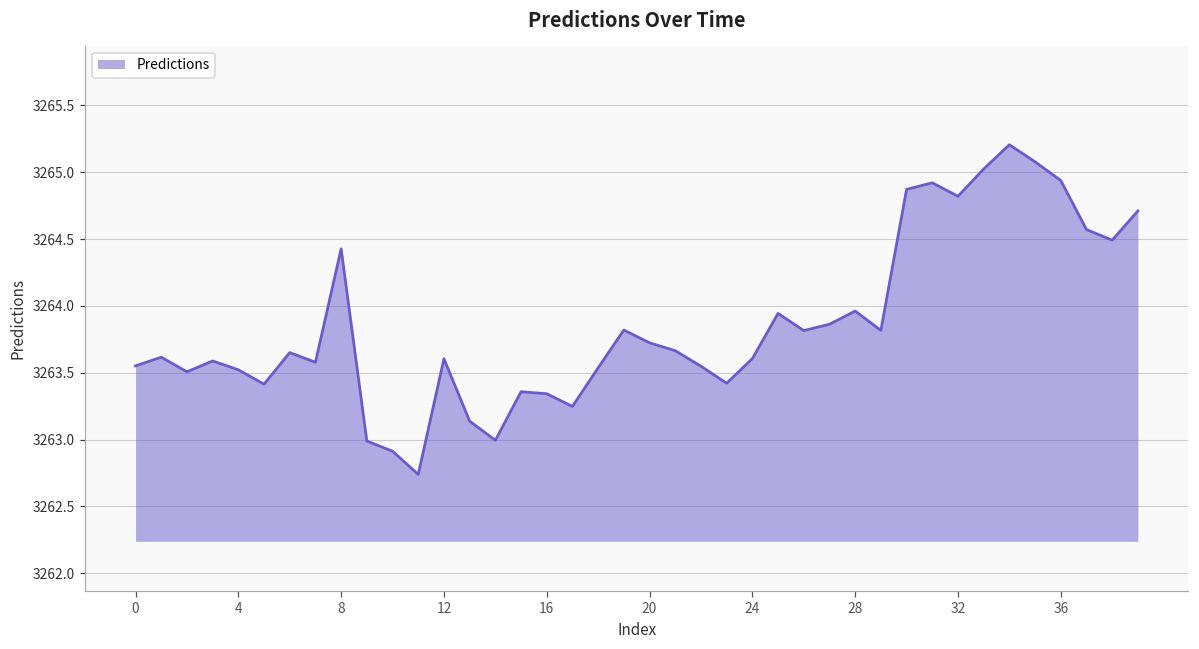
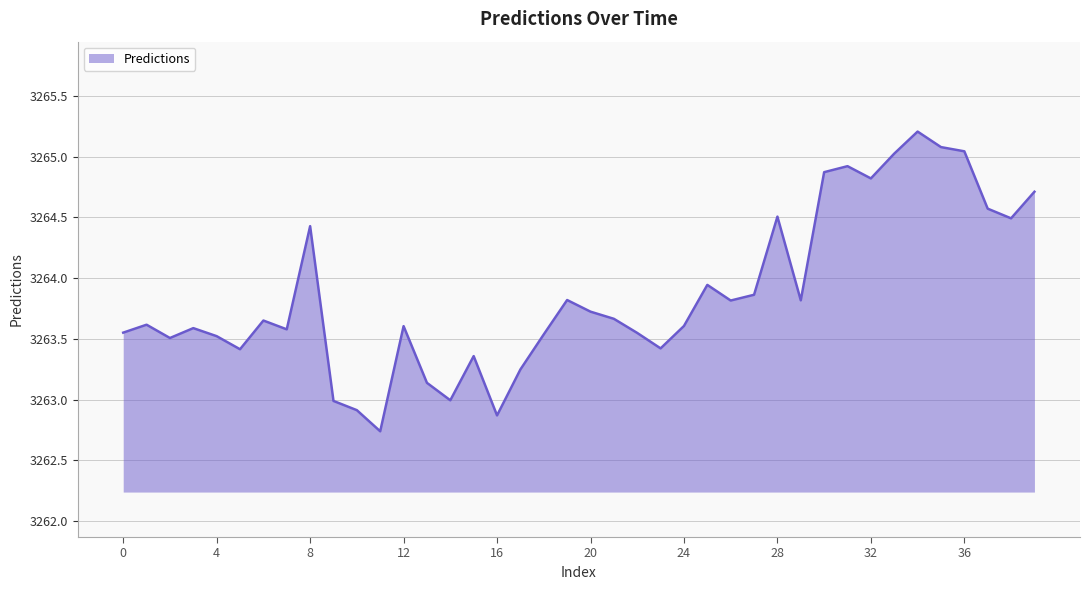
  {
    "0": 3263.55,
    "4": 3263.52,
    "8": 3264.43,
    "12": 3263.60,
-   "16": 3263.34,
+   "16": 3262.87,
    "20": 3263.72,
    "24": 3263.61,
-   "28": 3263.96,
+   "28": 3264.51,
    "32": 3264.82,
-   "36": 3264.94
+   "36": 3265.04
  }
